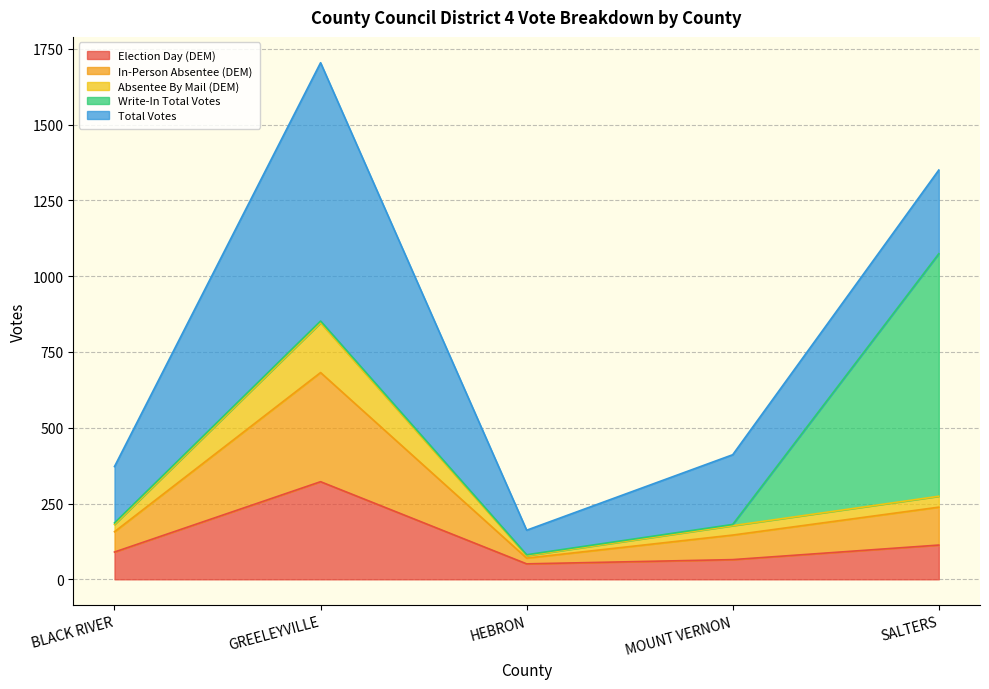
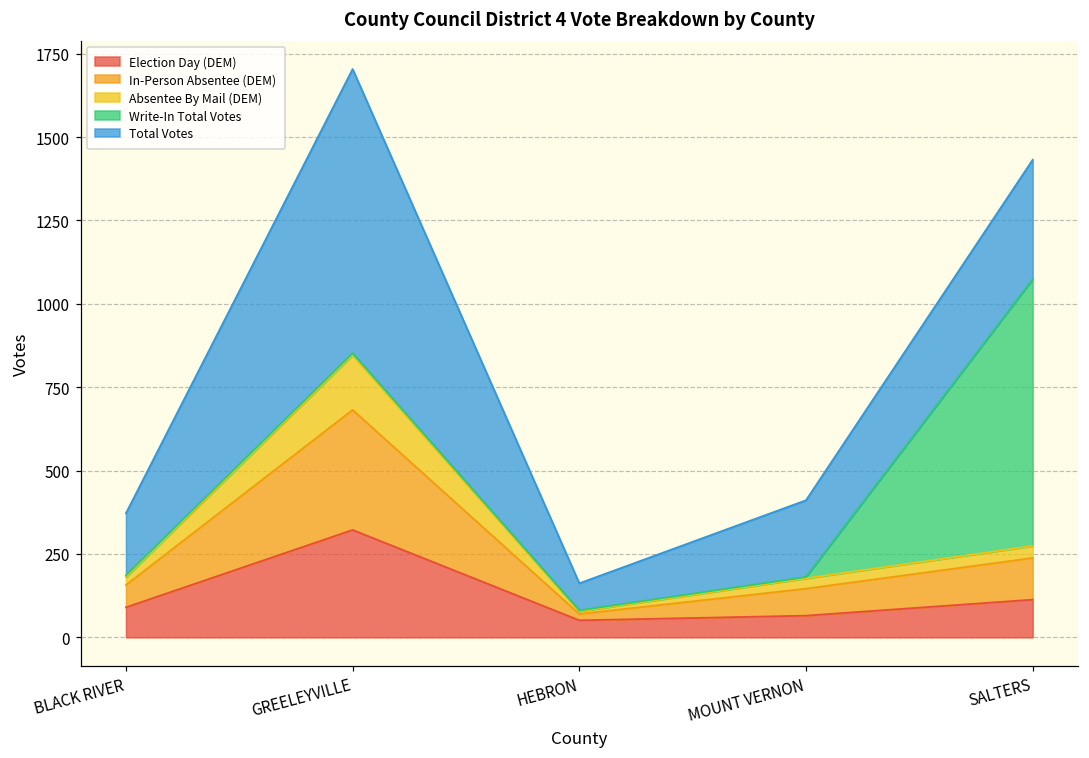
  {
    "Election Day (DEM)": {
      "BLACK RIVER": 90,
      "GREELEYVILLE": 320,
      "HEBRON": 50,
      "MOUNT VERNON": 70,
      "SALTERS": 110
    },
    "Write-In Total Votes": {
      "SALTERS": 800
    },
    "Total Votes": {
      "BLACK RIVER": 190,
      "GREELEYVILLE": 850,
      "HEBRON": 80,
      "MOUNT VERNON": 230,
-     "SALTERS": 280
+     "SALTERS": 360
    }
  }
